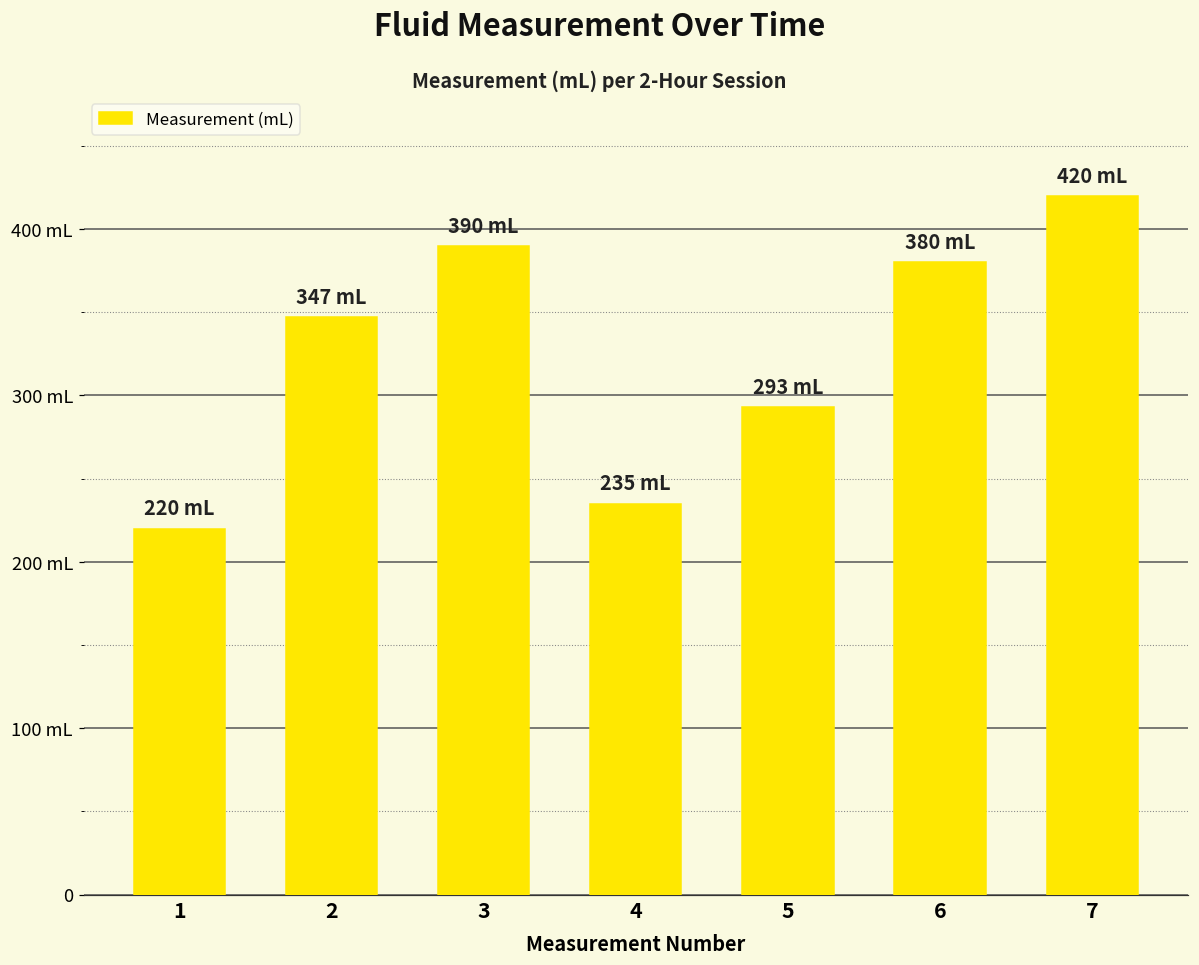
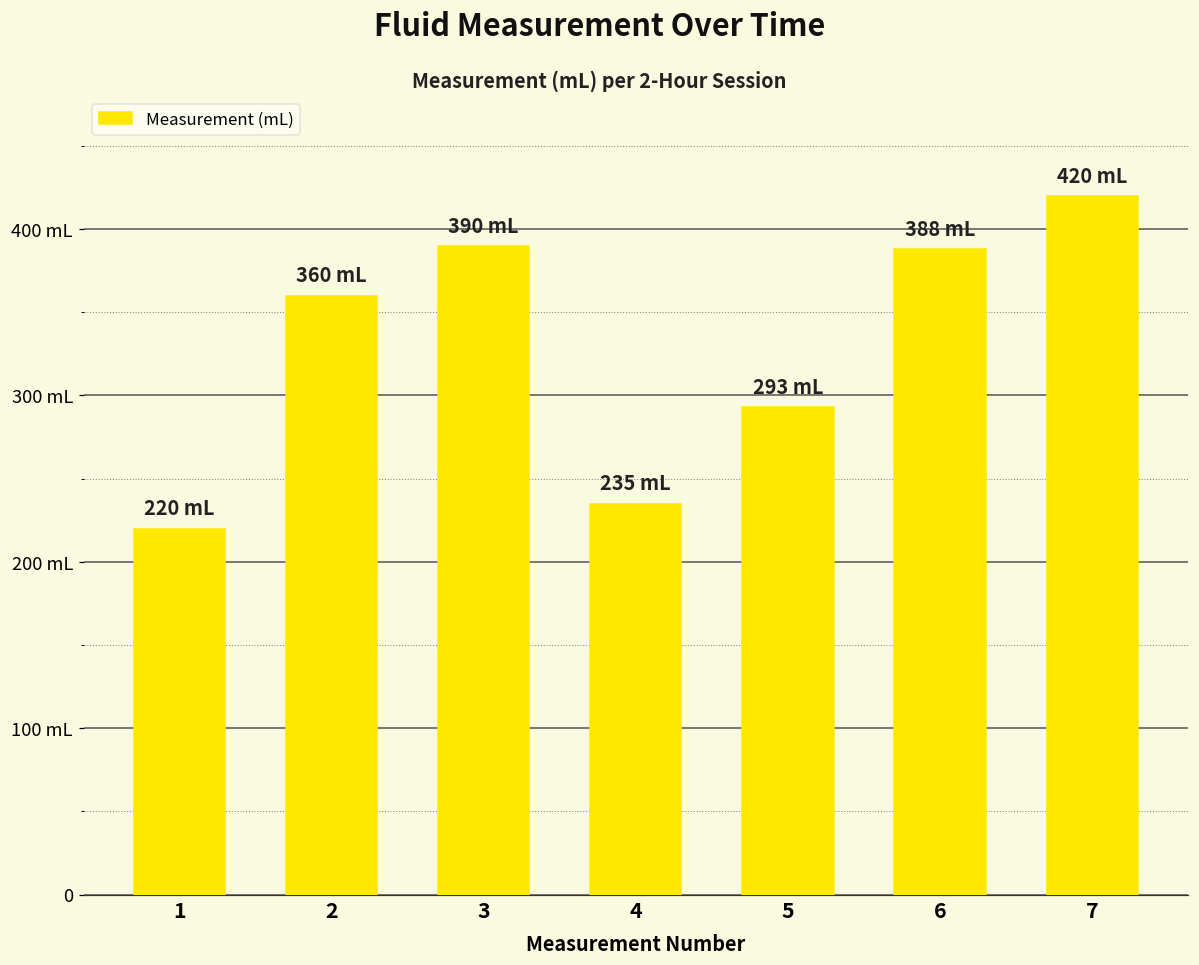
  {
    "1": 220,
-   "2": 347,
+   "2": 360,
    "3": 390,
    "4": 235,
    "5": 293,
-   "6": 380,
+   "6": 388,
    "7": 420
  }
